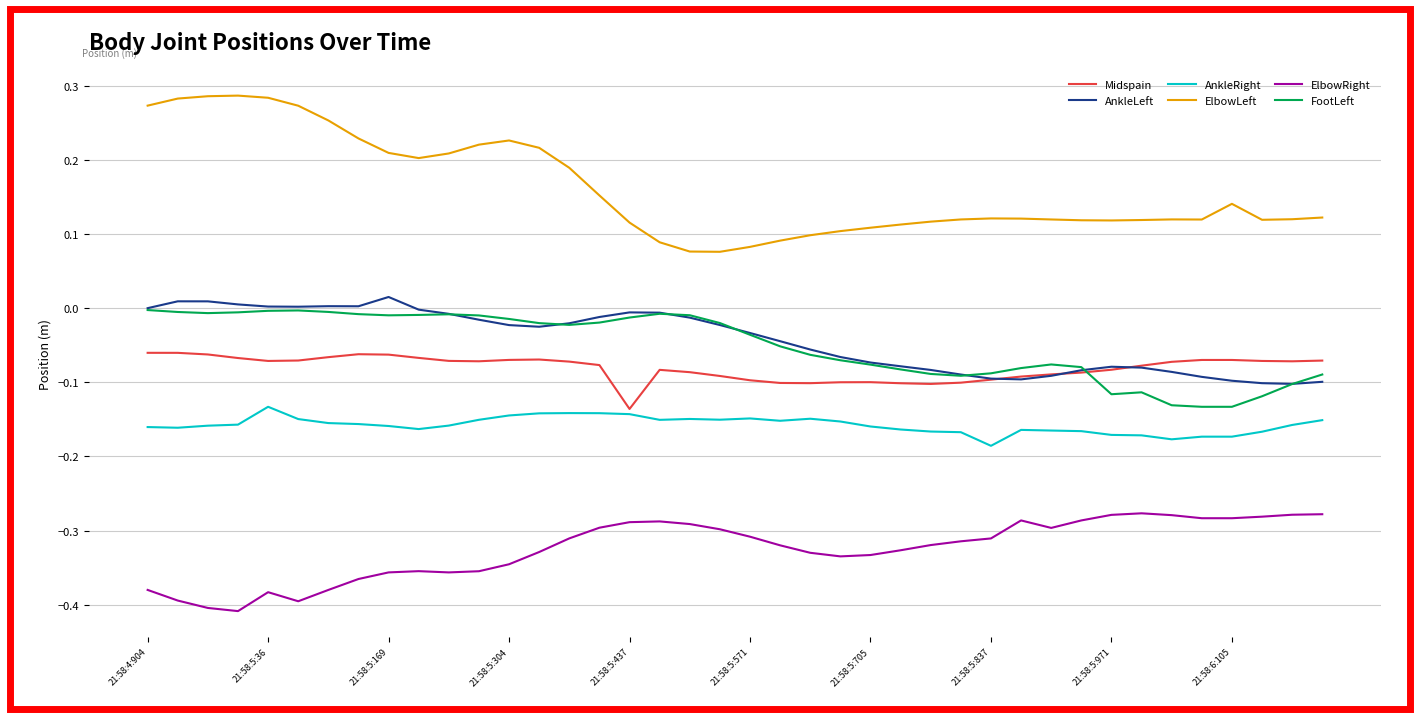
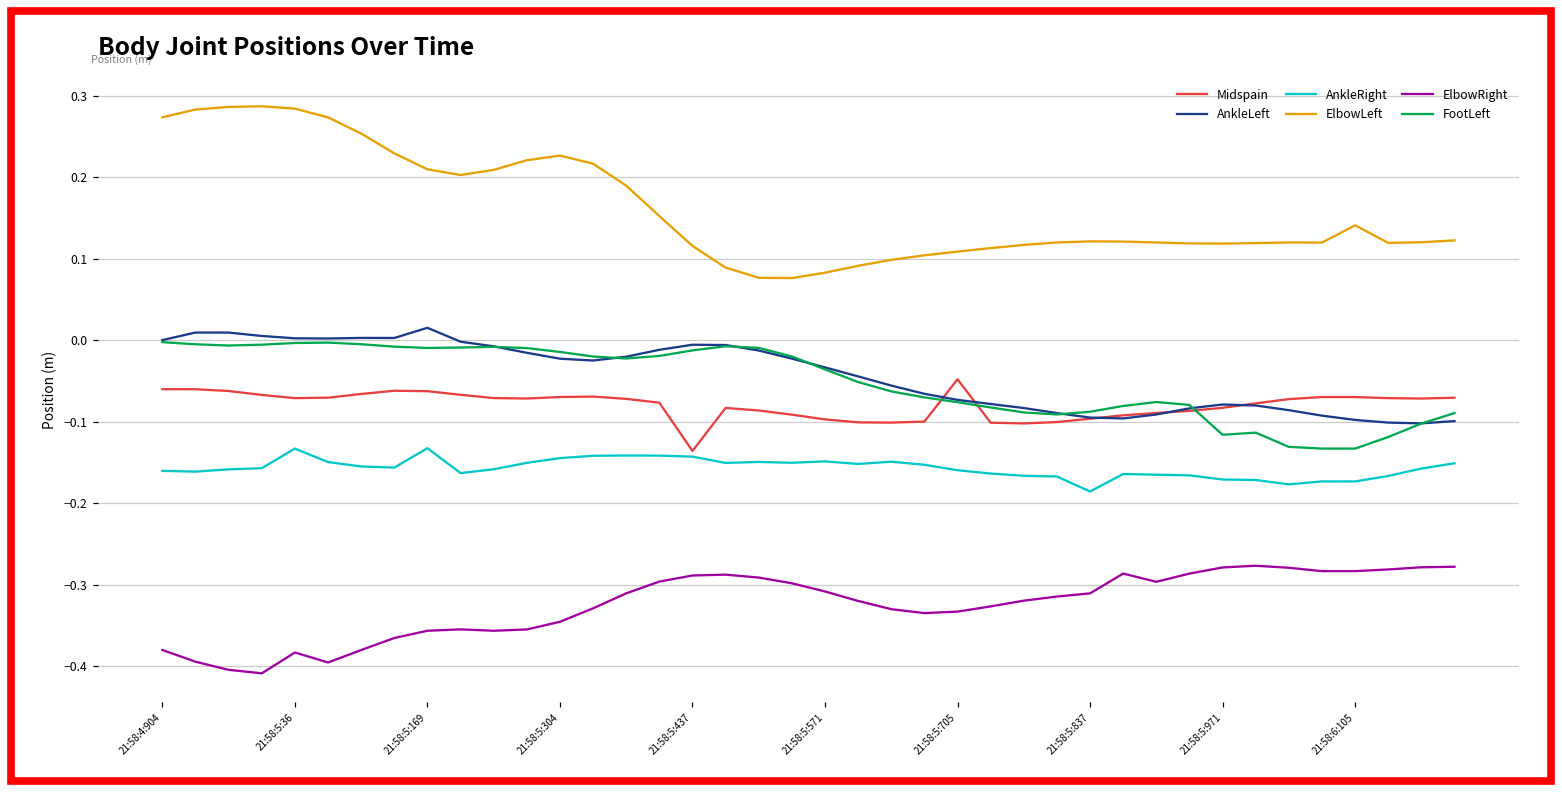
  {
    "Midspain": {
      "21:58:4:904": -0.06,
      "21:58:5:36": -0.07,
      "21:58:5:169": -0.06,
      "21:58:5:304": -0.07,
      "21:58:5:437": -0.14,
      "21:58:5:571": -0.10,
-     "21:58:5:705": -0.10,
+     "21:58:5:705": -0.05,
      "21:58:5:971": -0.08,
      "21:58:6:105": -0.07
    },
    "AnkleLeft": {
      "21:58:5:36": 0.00,
      "21:58:5:169": 0.02,
      "21:58:5:304": -0.02,
      "21:58:5:437": -0.01,
      "21:58:5:971": -0.08,
      "21:58:6:105": -0.10
    },
    "AnkleRight": {
      "21:58:4:904": -0.16,
      "21:58:5:36": -0.13,
-     "21:58:5:169": -0.16,
+     "21:58:5:169": -0.13,
      "21:58:5:304": -0.14,
      "21:58:5:437": -0.14,
      "21:58:5:571": -0.15,
      "21:58:5:705": -0.16,
      "21:58:5:837": -0.19,
      "21:58:5:971": -0.17,
      "21:58:6:105": -0.17
    },
    "ElbowLeft": {
      "21:58:4:904": 0.27,
      "21:58:5:36": 0.28,
      "21:58:5:169": 0.21,
      "21:58:5:304": 0.23,
      "21:58:5:437": 0.12,
      "21:58:5:571": 0.08,
      "21:58:5:705": 0.11,
      "21:58:5:837": 0.12,
      "21:58:5:971": 0.12,
      "21:58:6:105": 0.14
    },
    "ElbowRight": {
      "21:58:4:904": -0.38,
      "21:58:5:36": -0.38,
      "21:58:5:169": -0.36,
      "21:58:5:304": -0.35,
      "21:58:5:437": -0.29,
      "21:58:5:571": -0.31,
      "21:58:5:705": -0.33,
      "21:58:5:837": -0.31,
      "21:58:5:971": -0.28,
      "21:58:6:105": -0.28
    },
    "FootLeft": {
      "21:58:5:36": 0.00,
      "21:58:5:169": -0.01,
      "21:58:5:304": -0.01,
      "21:58:5:437": -0.01,
      "21:58:5:837": -0.09,
      "21:58:5:971": -0.12,
      "21:58:6:105": -0.13
    }
  }
